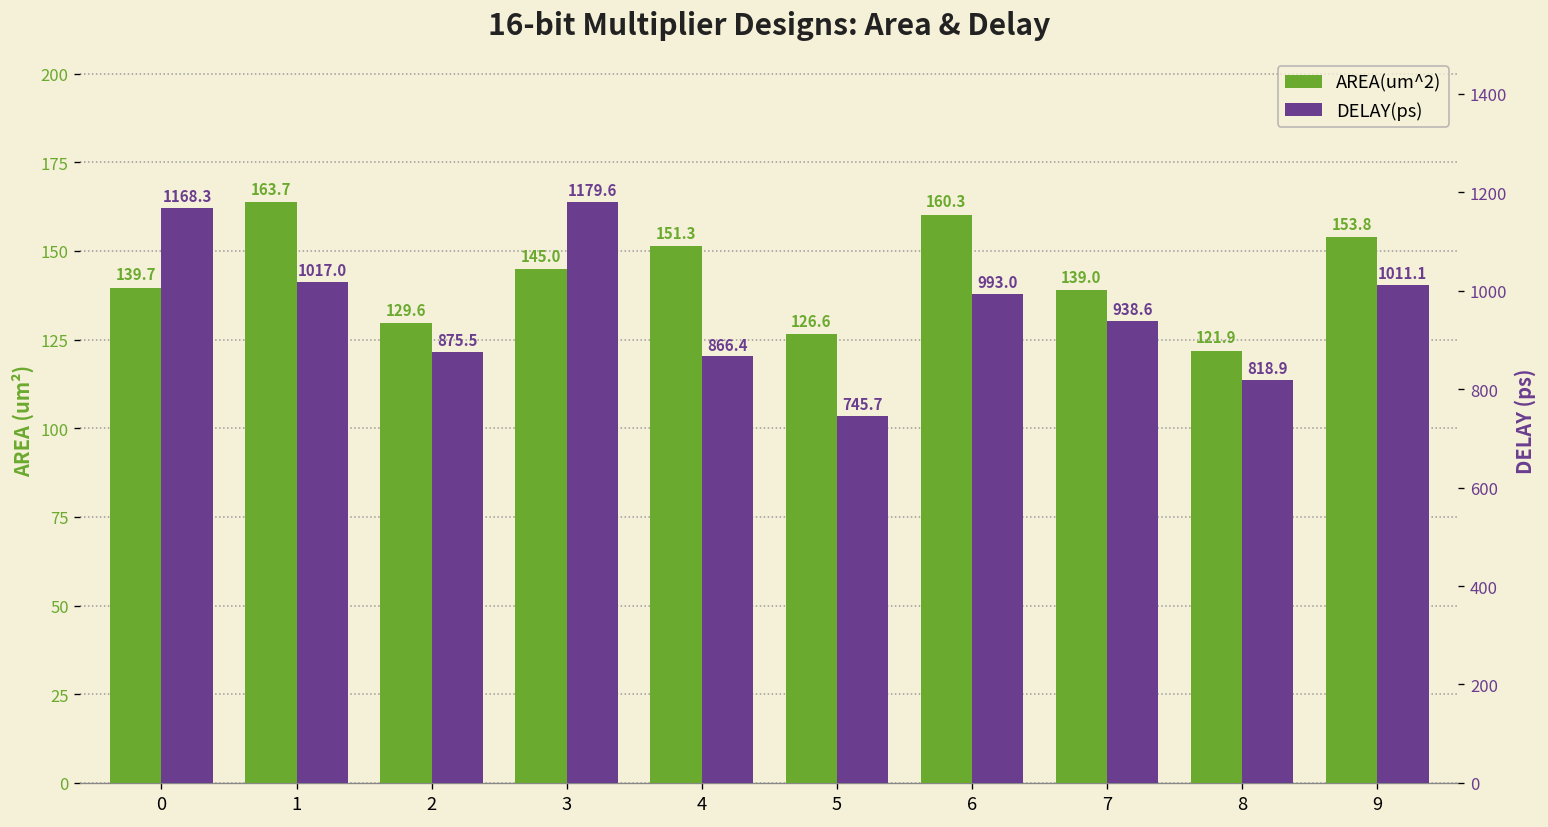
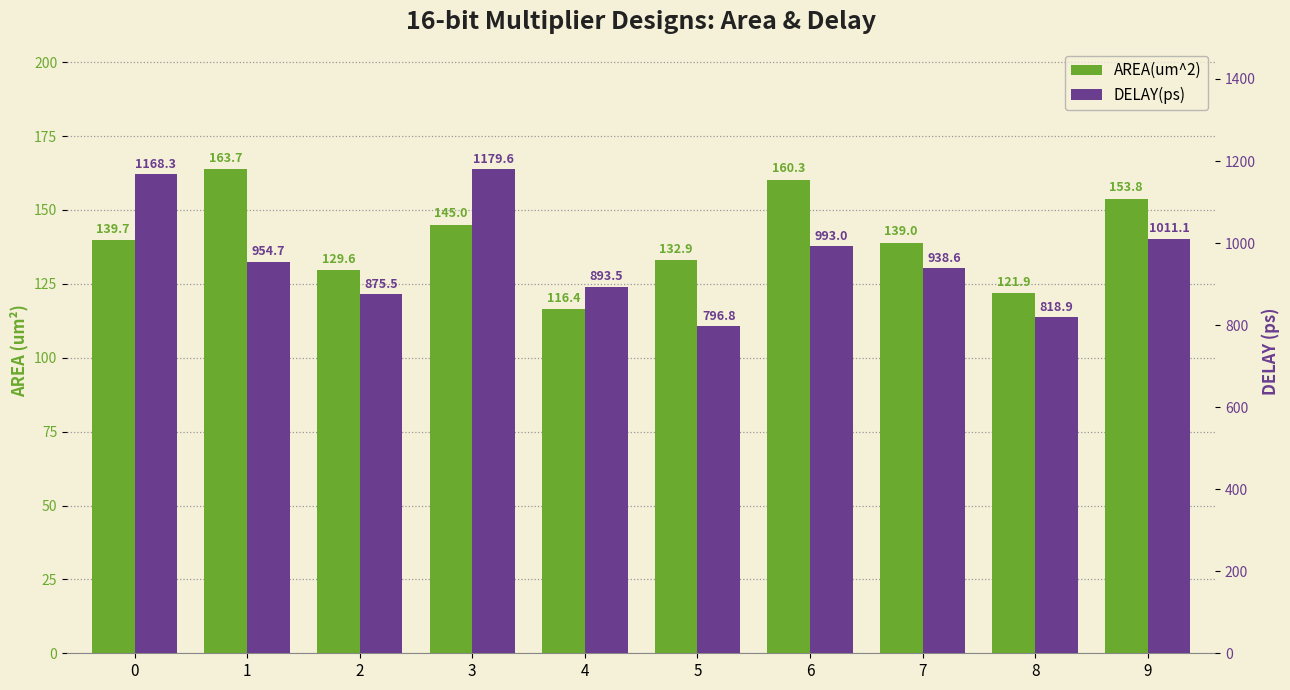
  {
    "AREA(um^2)": {
      "0": 139.7,
      "1": 163.7,
      "2": 129.6,
      "3": 145.0,
-     "4": 151.3,
-     "5": 126.6,
+     "4": 116.4,
+     "5": 132.9,
      "6": 160.3,
      "7": 139.0,
      "8": 121.9,
      "9": 153.8
    },
    "DELAY(ps)": {
      "0": 1168.3,
-     "1": 1017.0,
+     "1": 954.7,
      "2": 875.5,
      "3": 1179.6,
-     "4": 866.4,
-     "5": 745.7,
+     "4": 893.5,
+     "5": 796.8,
      "6": 993.0,
      "7": 938.6,
      "8": 818.9,
      "9": 1011.1
    }
  }
